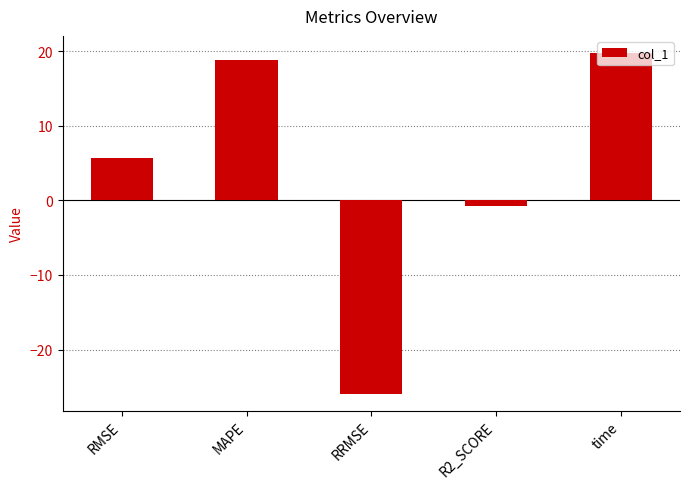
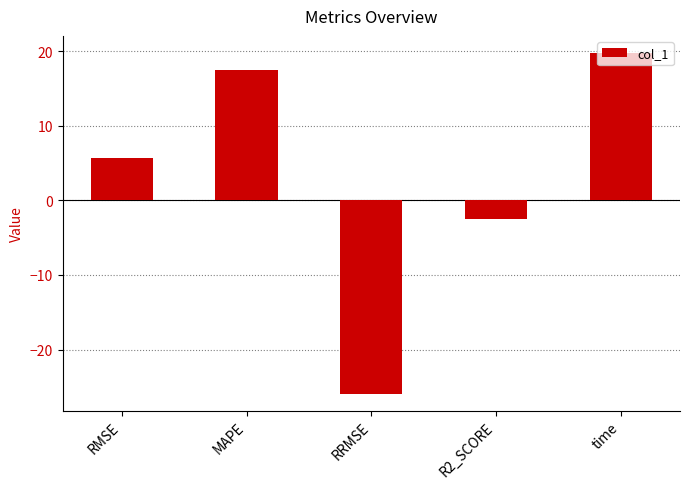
  {
    "RMSE": 6,
-   "MAPE": 19,
+   "MAPE": 18,
    "RRMSE": -26,
-   "R2_SCORE": -1
+   "R2_SCORE": -3
  }
